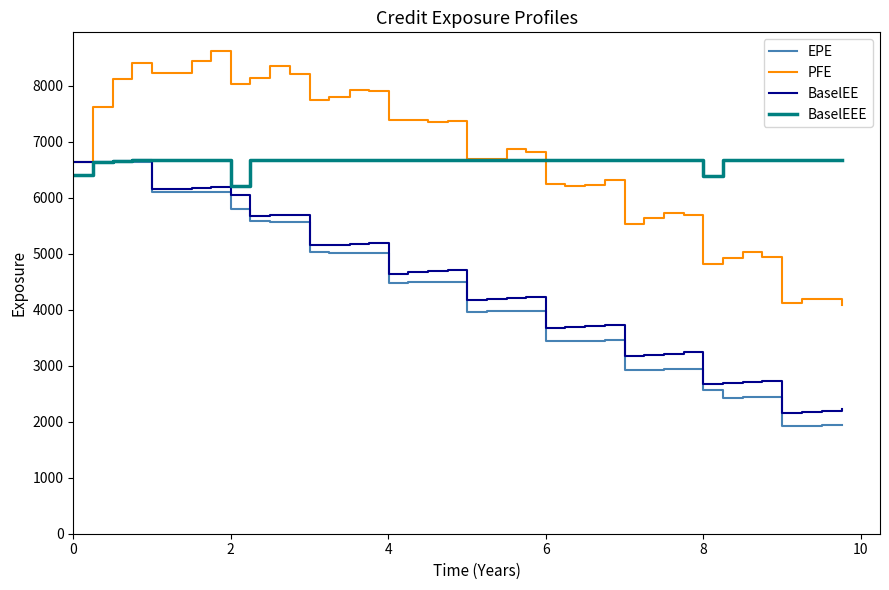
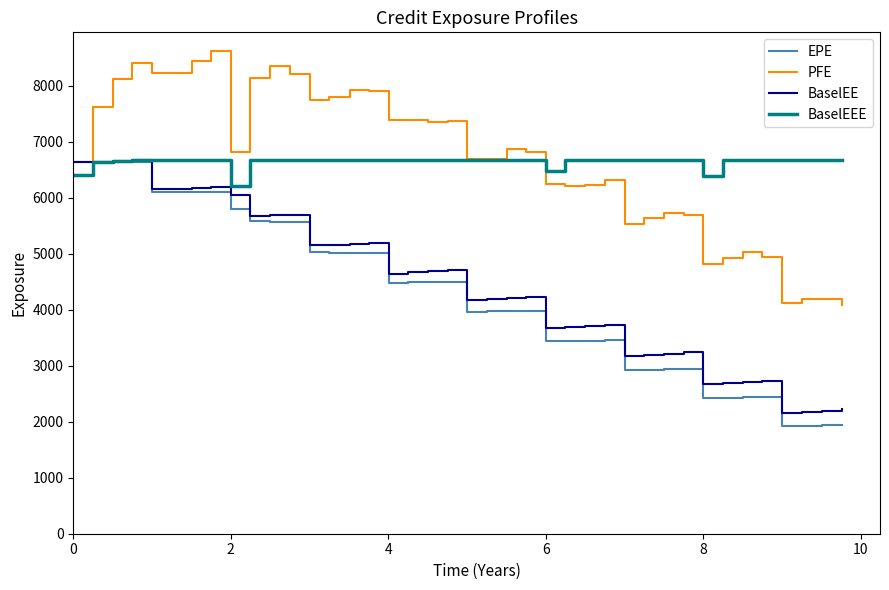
  {
    "EPE": {
      "2": 5800,
      "6": 3400,
-     "8": 2600
+     "8": 2400
    },
    "PFE": {
-     "2": 8000,
+     "2": 6800,
      "6": 6200,
      "8": 4800
    },
    "BaselEE": {
      "2": 6000,
      "6": 3700,
      "8": 2700
    },
    "BaselEEE": {
      "0": 6400,
      "2": 6200,
-     "6": 6700,
+     "6": 6500,
      "8": 6400
    }
  }
